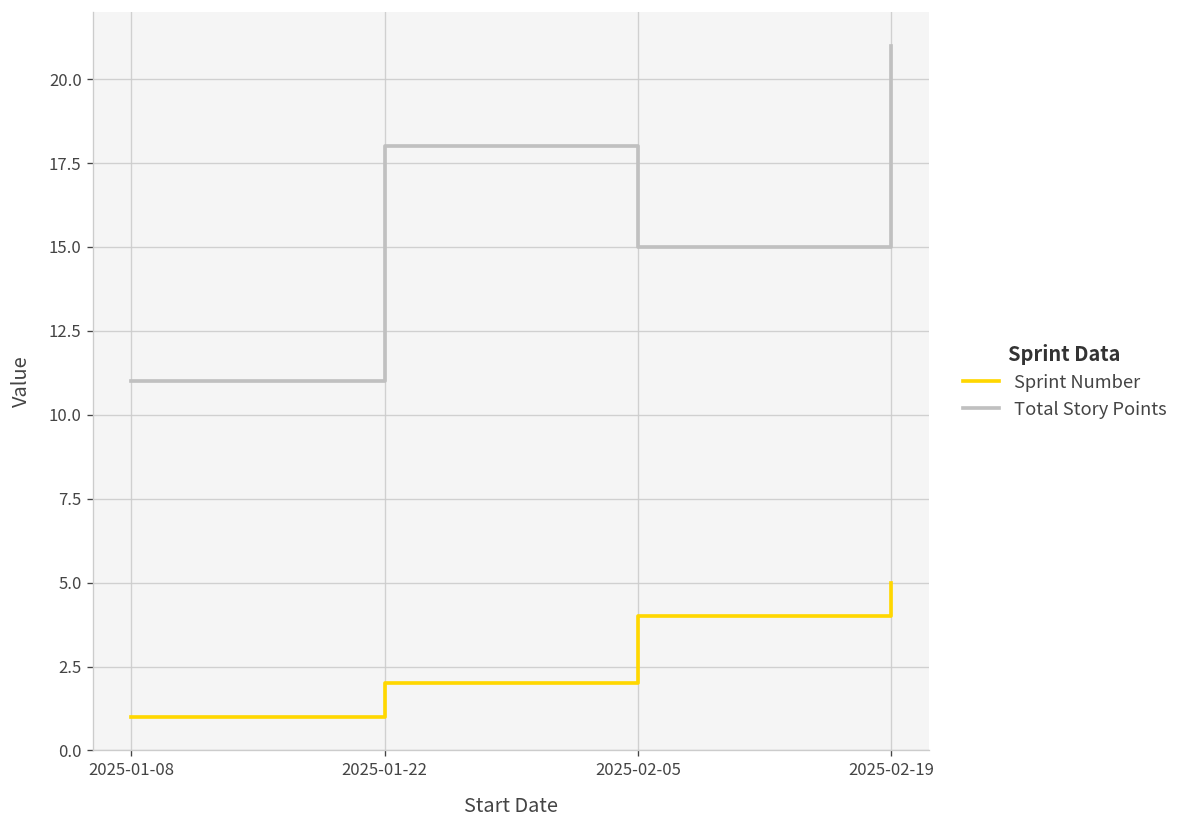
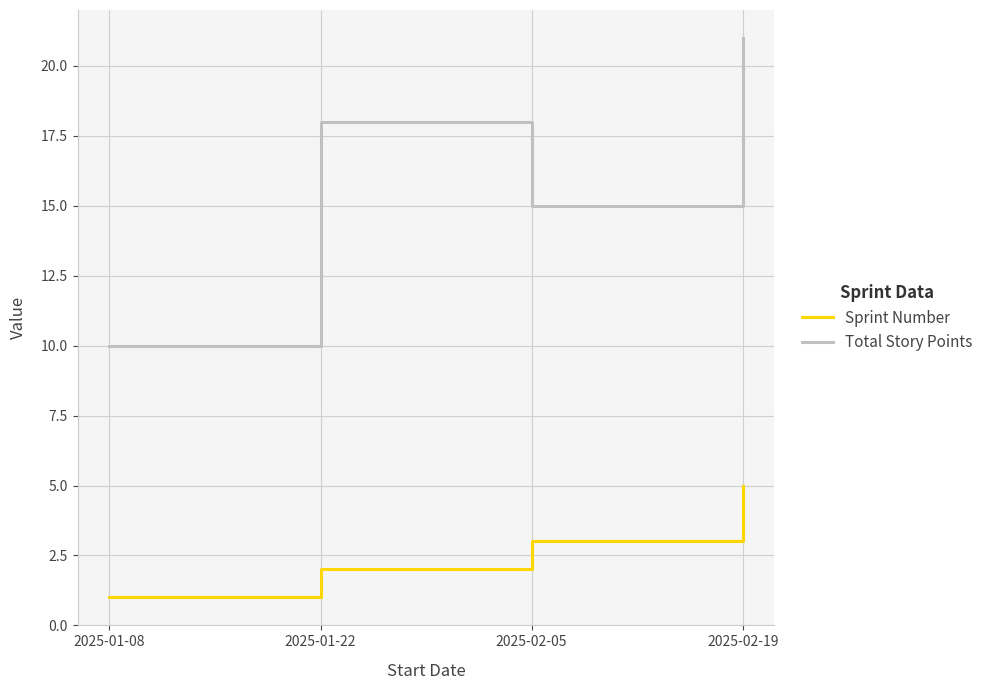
  {
    "Sprint Number": {
      "2025-01-08": 1,
      "2025-01-22": 2,
-     "2025-02-05": 4,
+     "2025-02-05": 3,
      "2025-02-19": 5
    },
    "Total Story Points": {
-     "2025-01-08": 11,
+     "2025-01-08": 10,
      "2025-01-22": 18,
      "2025-02-05": 15,
      "2025-02-19": 21
    }
  }
